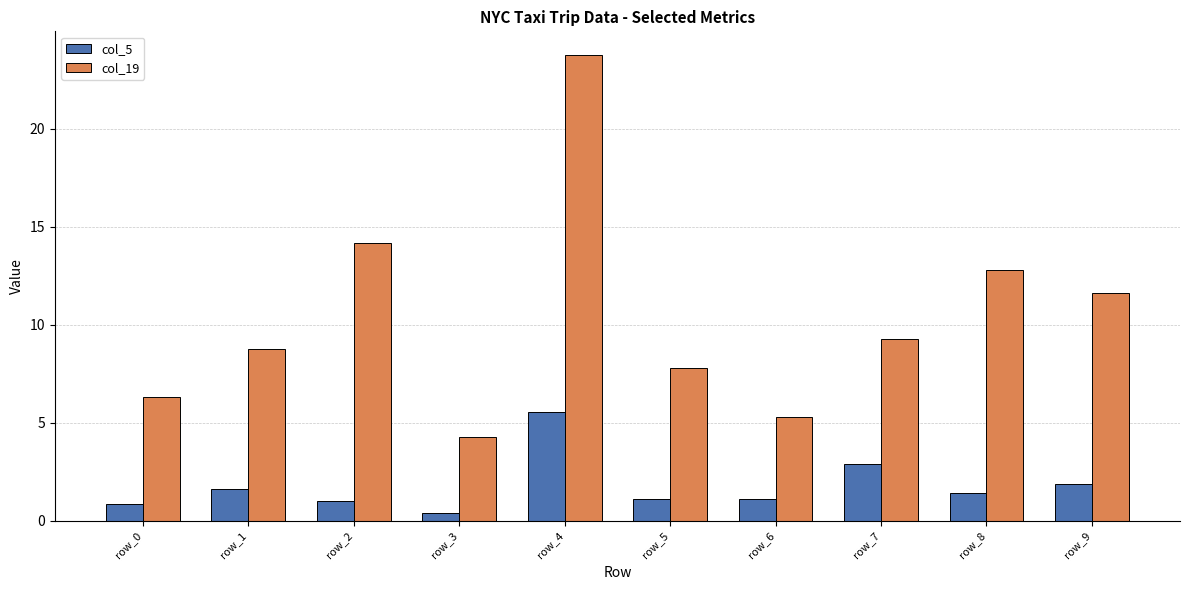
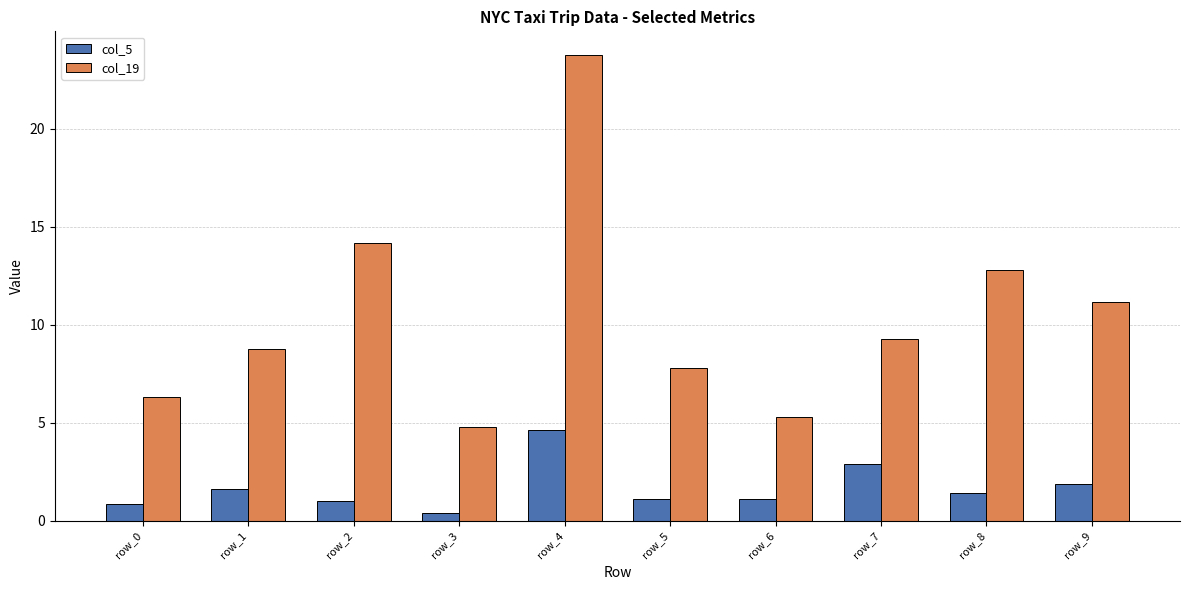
  {
    "col_5": {
      "row_0": 0.9,
      "row_1": 1.6,
      "row_2": 1.0,
      "row_3": 0.4,
-     "row_4": 5.5,
+     "row_4": 4.6,
      "row_5": 1.1,
      "row_6": 1.1,
      "row_7": 2.9,
      "row_8": 1.4,
      "row_9": 1.9
    },
    "col_19": {
      "row_0": 6.3,
      "row_1": 8.8,
      "row_2": 14.2,
-     "row_3": 4.3,
+     "row_3": 4.8,
      "row_4": 23.8,
      "row_5": 7.8,
      "row_6": 5.3,
      "row_7": 9.3,
      "row_8": 12.8,
-     "row_9": 11.6
+     "row_9": 11.2
    }
  }
